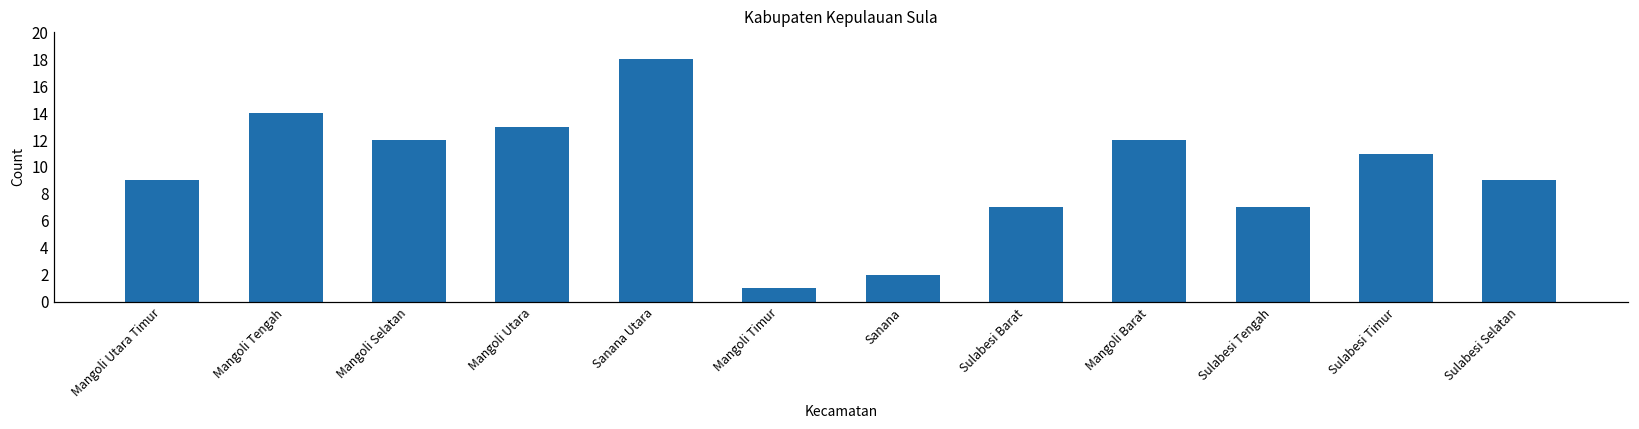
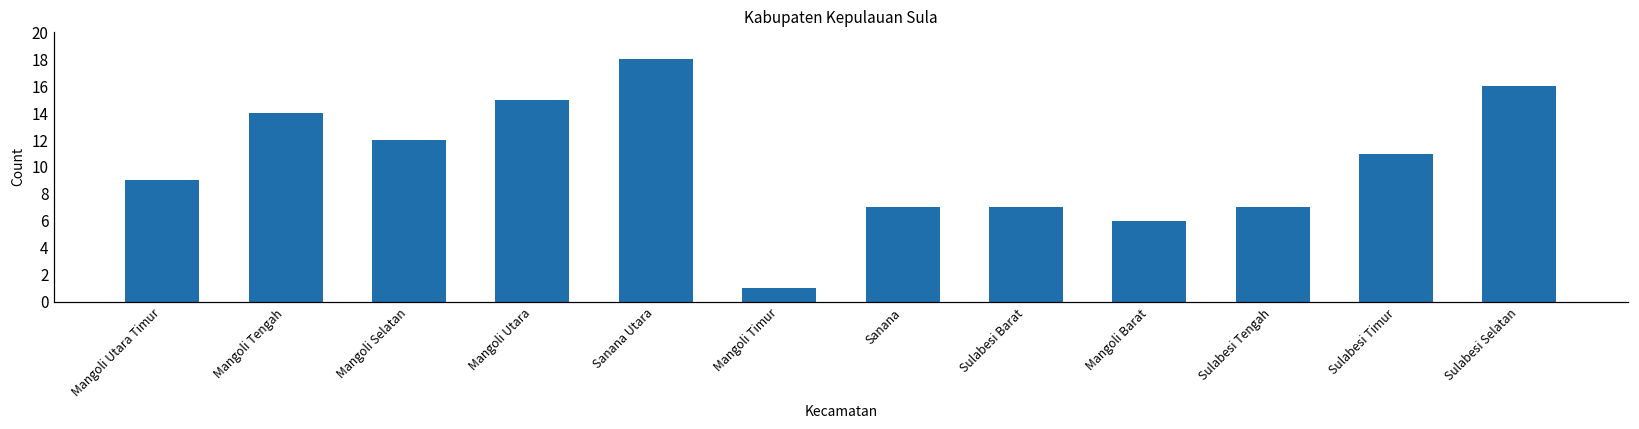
  {
    "Mangoli Utara Timur": 9,
    "Mangoli Tengah": 14,
    "Mangoli Selatan": 12,
-   "Mangoli Utara": 13,
+   "Mangoli Utara": 15,
    "Sanana Utara": 18,
    "Mangoli Timur": 1,
-   "Sanana": 2,
+   "Sanana": 7,
    "Sulabesi Barat": 7,
-   "Mangoli Barat": 12,
+   "Mangoli Barat": 6,
    "Sulabesi Tengah": 7,
    "Sulabesi Timur": 11,
-   "Sulabesi Selatan": 9
+   "Sulabesi Selatan": 16
  }
